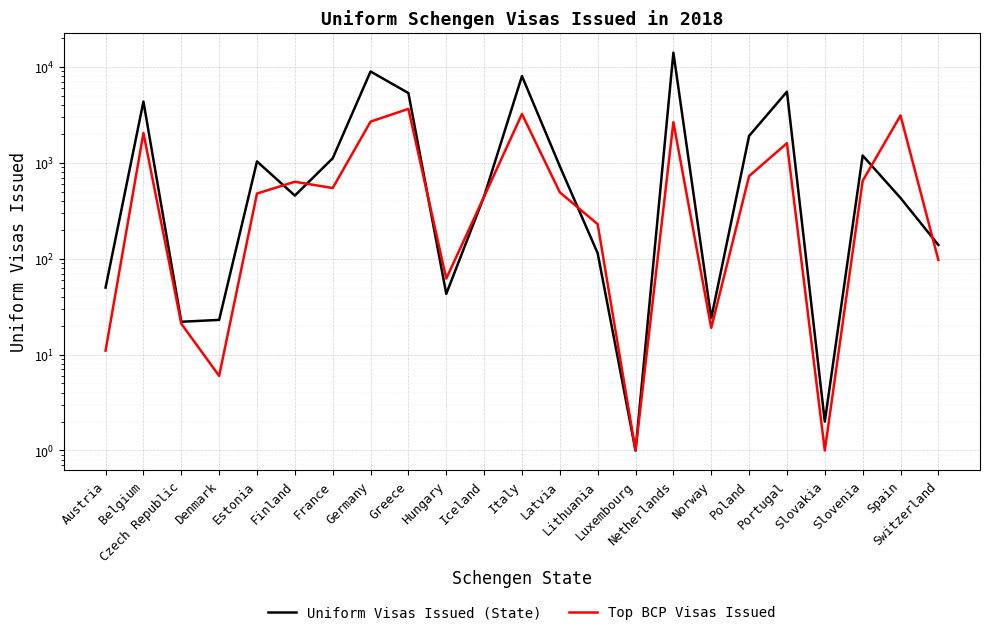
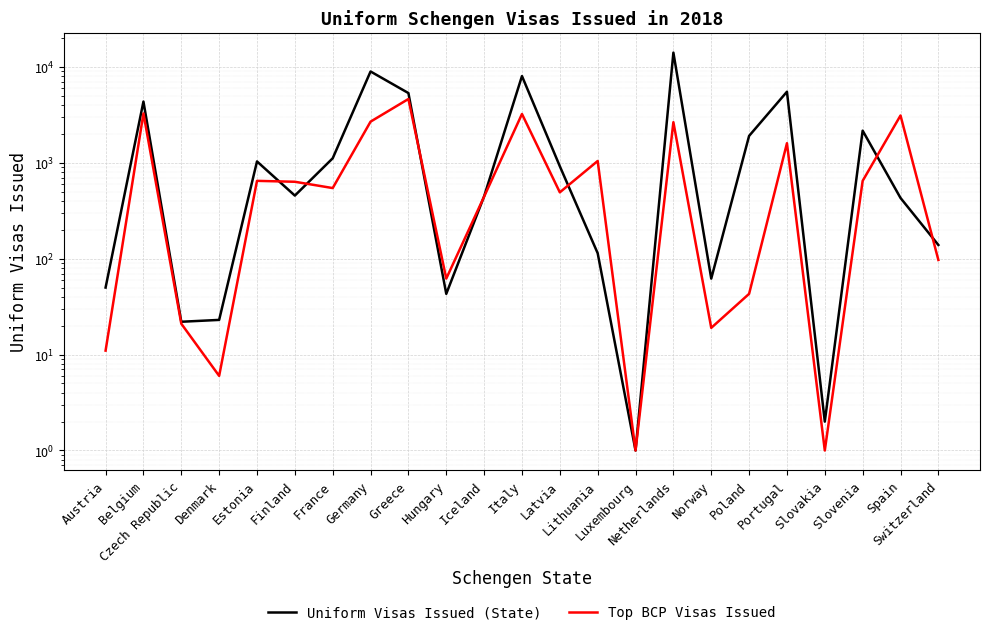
  {
    "Uniform Visas Issued (State)": {
      "Austria": 50,
      "Belgium": 4000,
      "Denmark": 23,
      "Estonia": 1000,
      "Finland": 500,
      "France": 1100,
      "Germany": 9000,
      "Greece": 5000,
      "Hungary": 40,
      "Italy": 8000,
      "Latvia": 900,
      "Lithuania": 110,
      "Netherlands": 14000,
-     "Norway": 24,
+     "Norway": 60,
      "Poland": 1900,
      "Portugal": 6000,
      "Slovakia": 2,
-     "Slovenia": 1200,
+     "Slovenia": 2200,
      "Spain": 400,
      "Switzerland": 140
    },
    "Top BCP Visas Issued": {
      "Austria": 11,
-     "Belgium": 2000,
+     "Belgium": 3300,
      "Denmark": 6,
-     "Estonia": 500,
+     "Estonia": 600,
      "Finland": 600,
      "France": 500,
      "Germany": 2700,
-     "Greece": 3600,
+     "Greece": 5000,
      "Hungary": 60,
      "Italy": 3200,
      "Latvia": 500,
-     "Lithuania": 230,
+     "Lithuania": 1000,
      "Netherlands": 2700,
      "Norway": 19,
-     "Poland": 700,
+     "Poland": 40,
      "Portugal": 1600,
      "Slovakia": 1,
      "Slovenia": 600,
      "Spain": 3100,
      "Switzerland": 100
    }
  }
